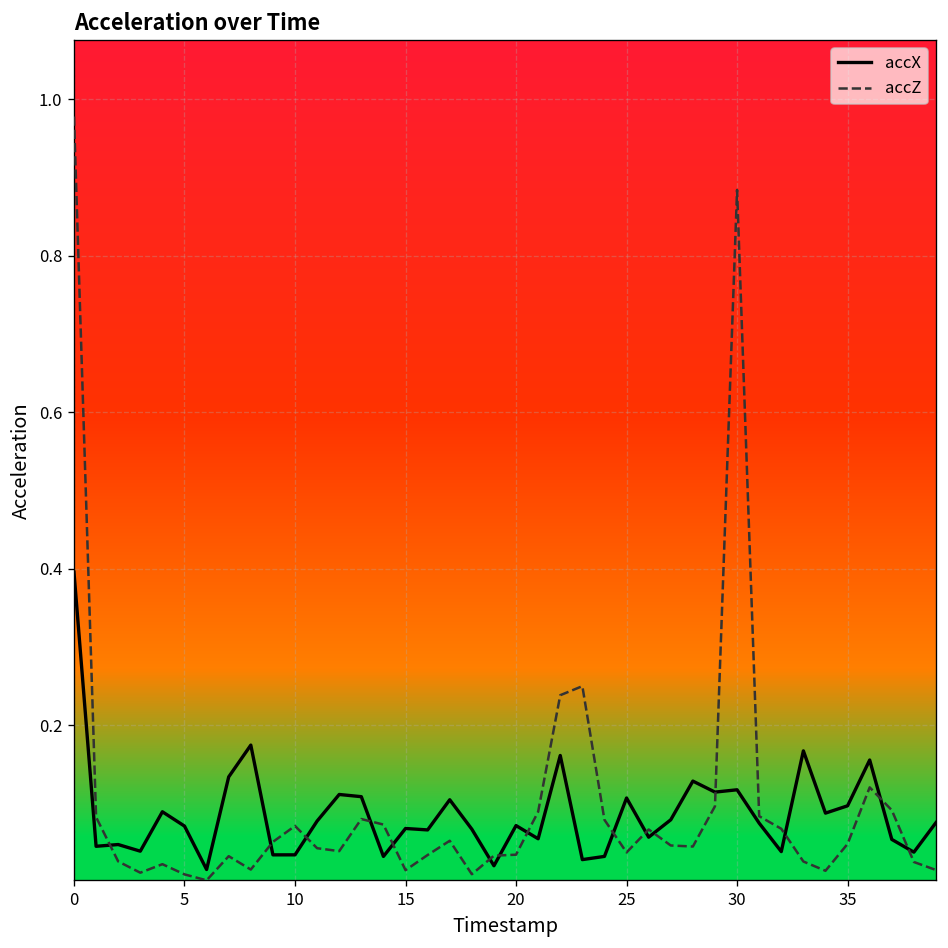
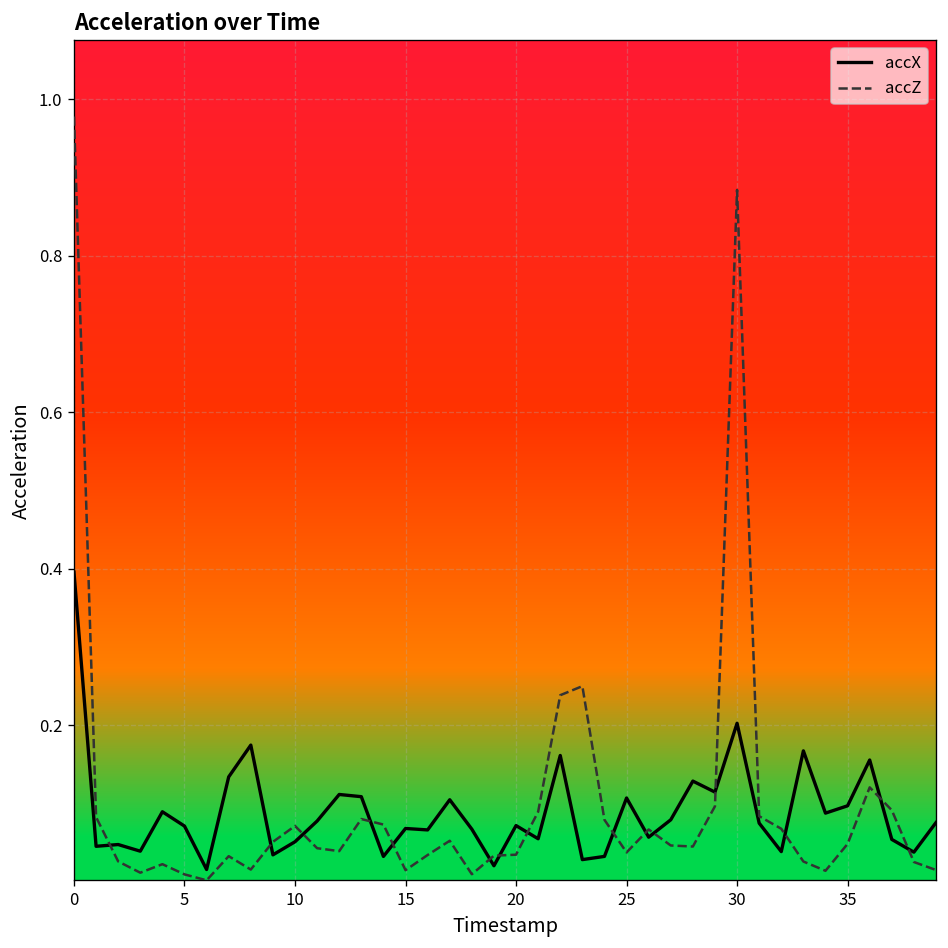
  {
    "accX": {
      "0": 0.40,
      "5": 0.07,
-     "10": 0.03,
+     "10": 0.05,
      "15": 0.07,
      "20": 0.07,
      "25": 0.11,
-     "30": 0.12,
+     "30": 0.20,
      "35": 0.10
    },
    "accZ": {
      "0": 0.98,
      "5": 0.01,
      "10": 0.07,
      "15": 0.01,
      "20": 0.03,
      "25": 0.04,
      "30": 0.88,
      "35": 0.05
    }
  }
